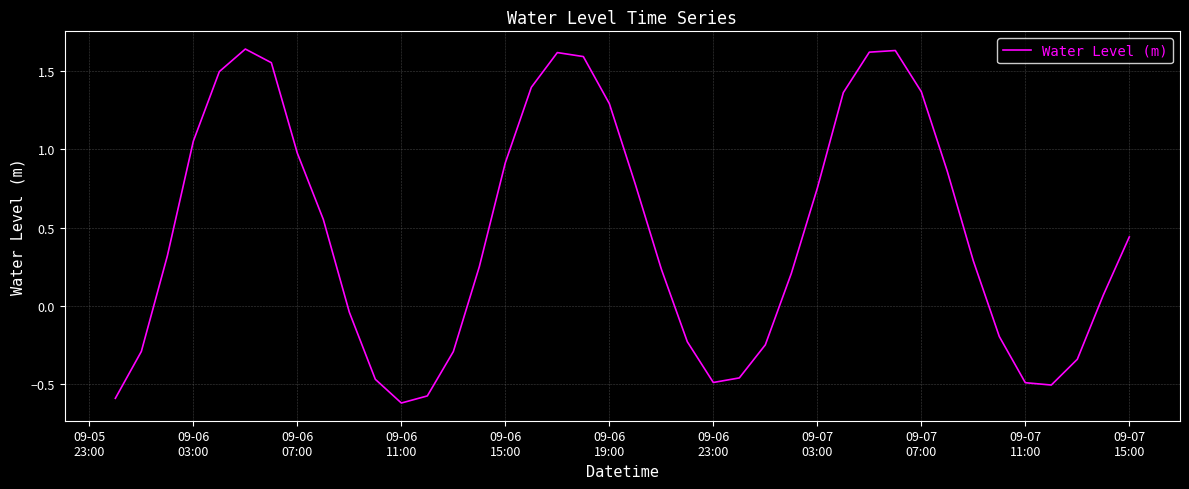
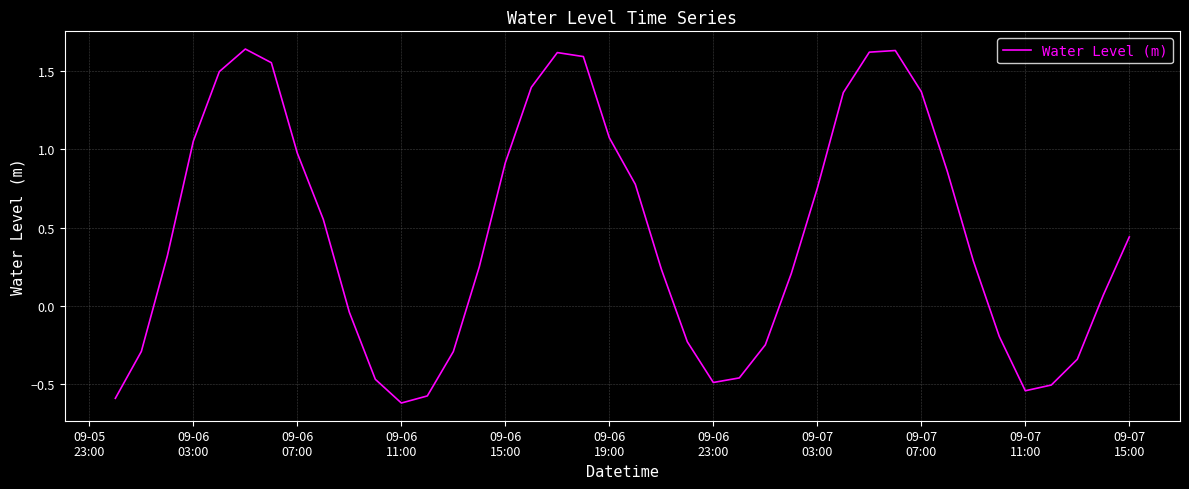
  {
    "09-06 03:00": 1.05,
    "09-06 07:00": 0.98,
    "09-06 11:00": -0.62,
    "09-06 15:00": 0.91,
-   "09-06 19:00": 1.29,
+   "09-06 19:00": 1.07,
    "09-06 23:00": -0.49,
    "09-07 03:00": 0.75,
    "09-07 07:00": 1.37,
-   "09-07 11:00": -0.49,
+   "09-07 11:00": -0.54,
    "09-07 15:00": 0.44
  }
